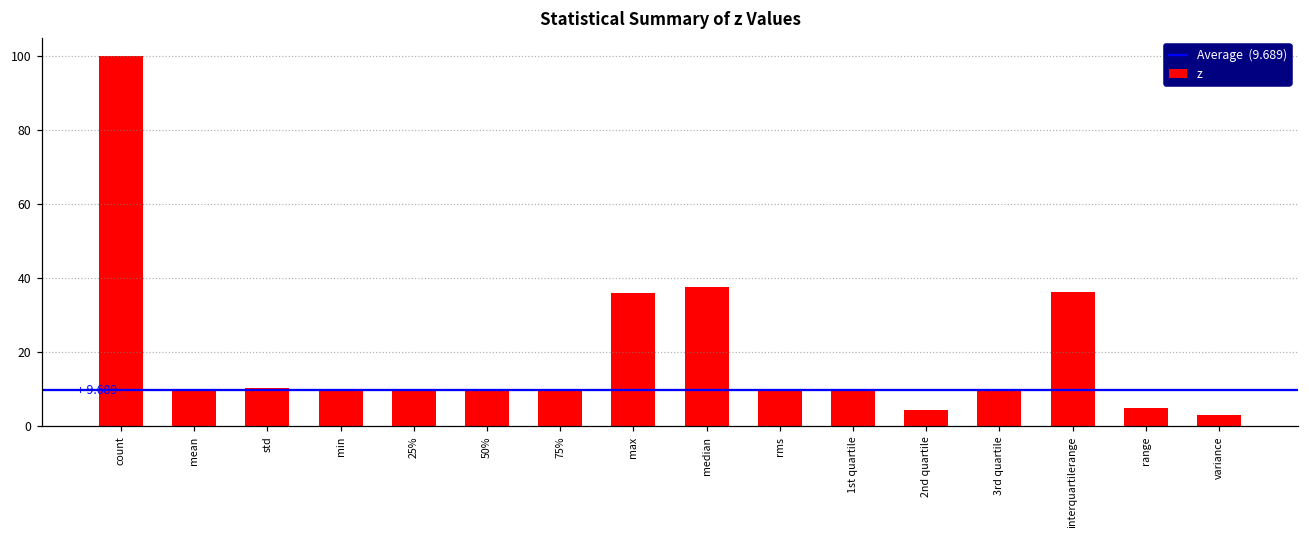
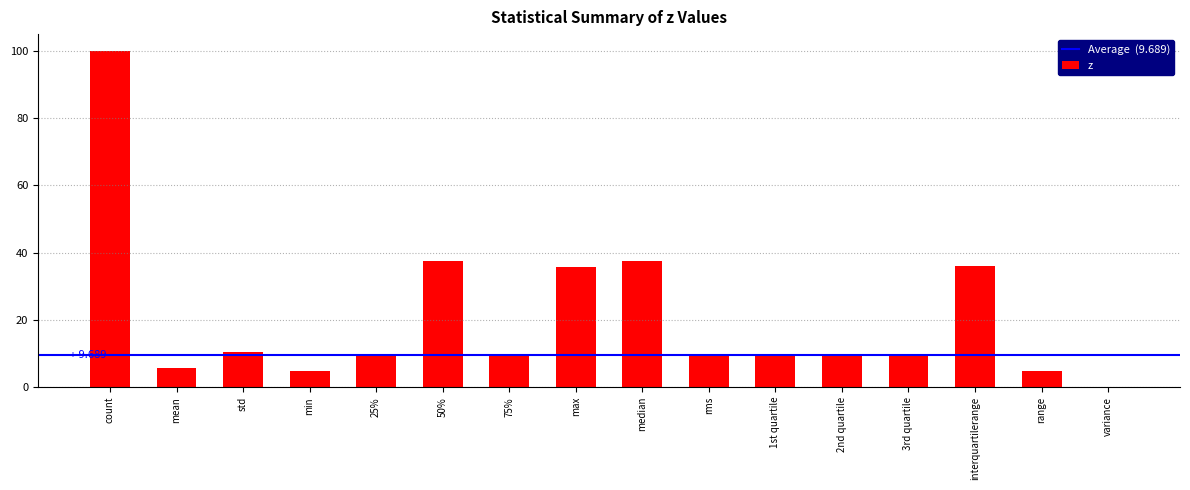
  {
    "count": 100,
-   "mean": 10,
+   "mean": 6,
    "std": 10,
-   "min": 10,
+   "min": 5,
    "25%": 10,
-   "50%": 10,
+   "50%": 38,
    "75%": 10,
    "max": 36,
    "median": 37,
    "rms": 10,
    "1st quartile": 10,
-   "2nd quartile": 4,
+   "2nd quartile": 10,
    "3rd quartile": 10,
    "interquartilerange": 36,
    "range": 5,
-   "variance": 3
+   "variance": 0
  }
